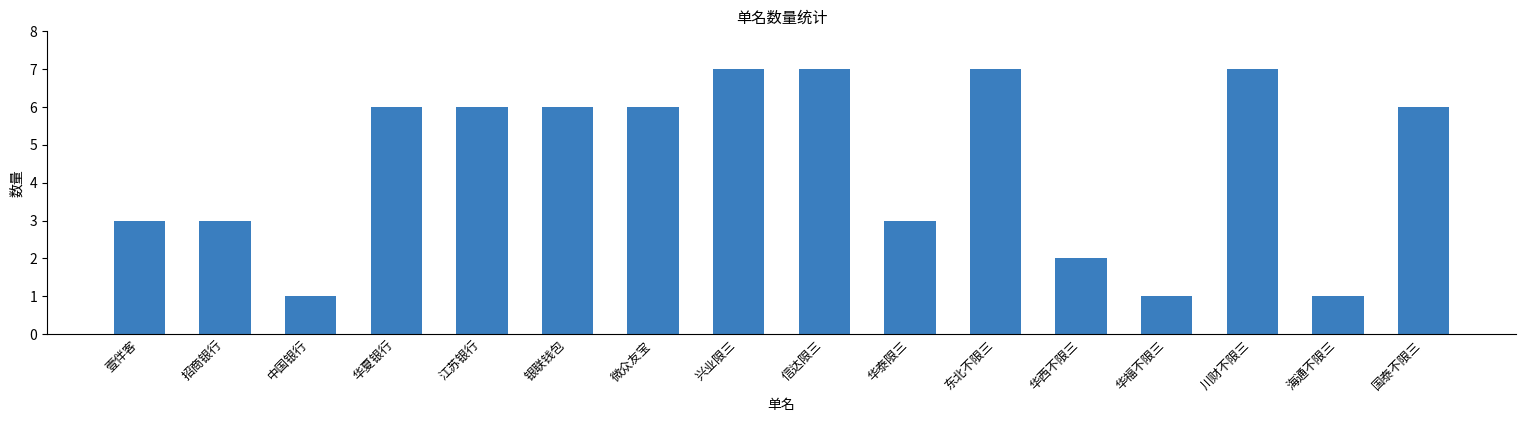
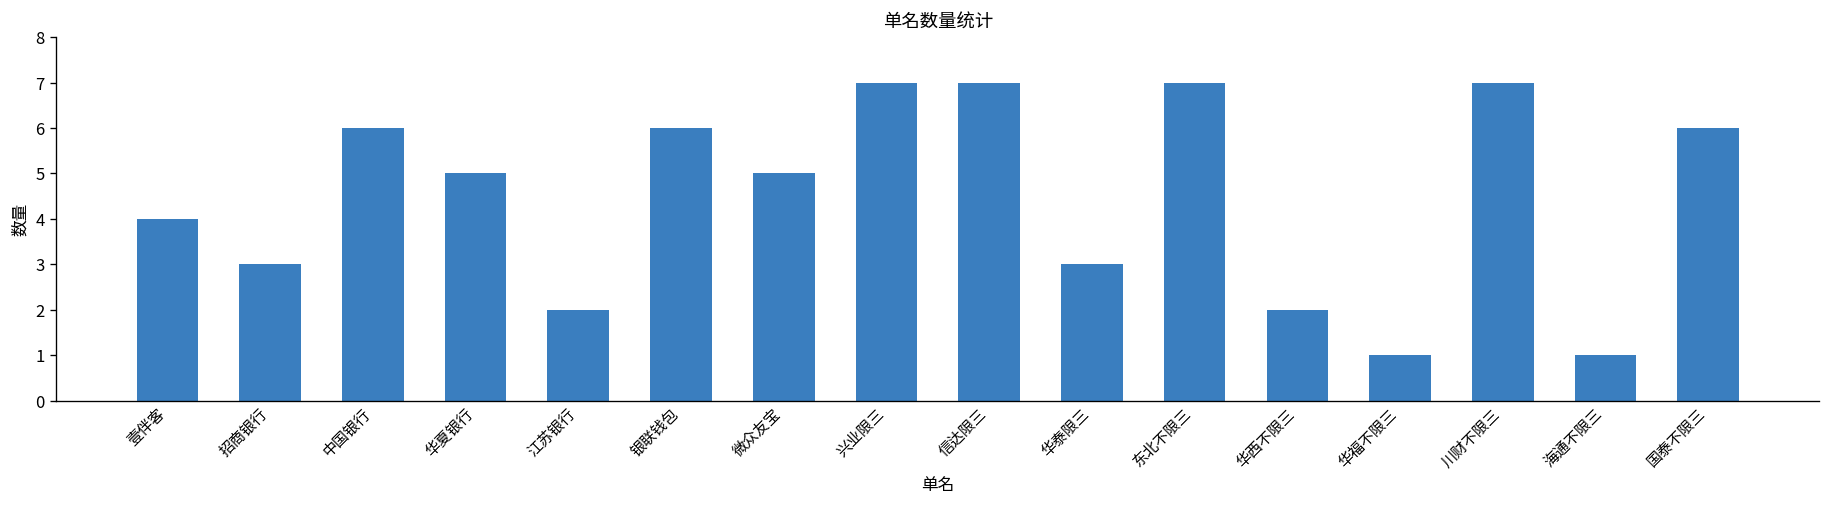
  {
-   "壹伴客": 3,
+   "壹伴客": 4,
    "招商银行": 3,
-   "中国银行": 1,
-   "华夏银行": 6,
-   "江苏银行": 6,
+   "中国银行": 6,
+   "华夏银行": 5,
+   "江苏银行": 2,
    "银联钱包": 6,
-   "微众友宝": 6,
+   "微众友宝": 5,
    "兴业限三": 7,
    "信达限三": 7,
    "华泰限三": 3,
    "东北不限三": 7,
    "华西不限三": 2,
    "华福不限三": 1,
    "川财不限三": 7,
    "海通不限三": 1,
    "国泰不限三": 6
  }
